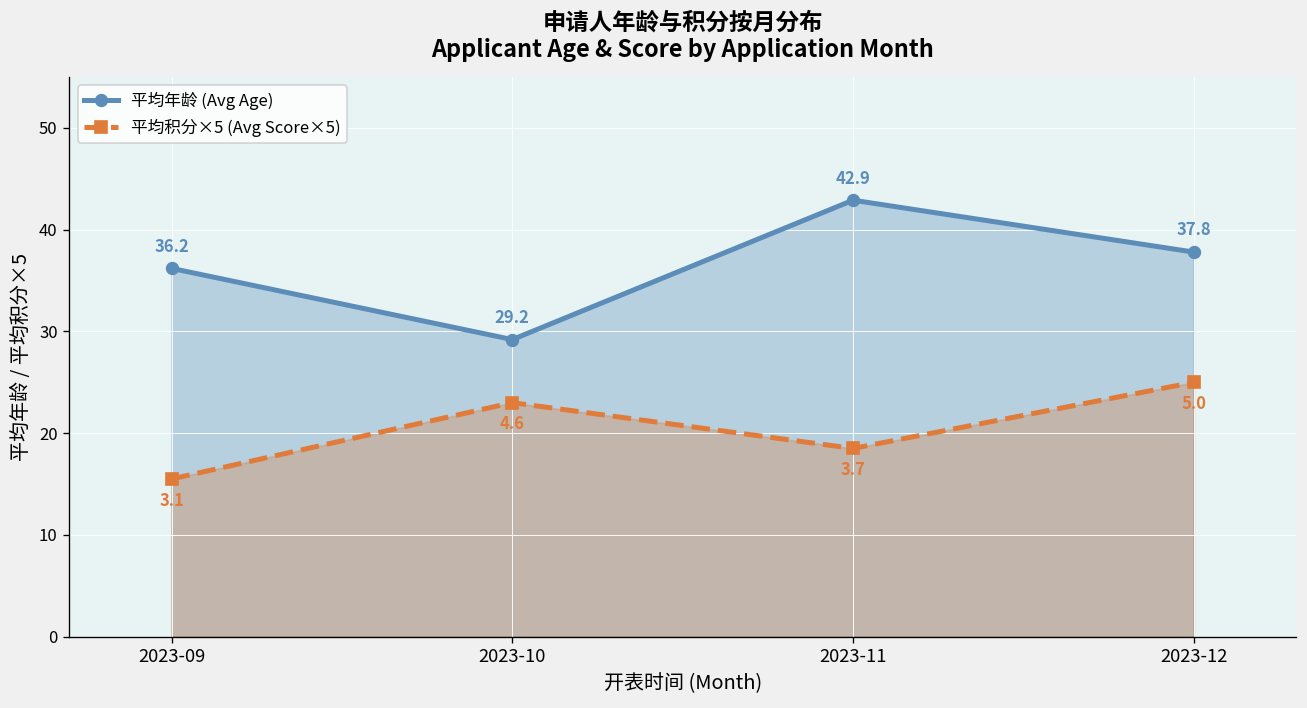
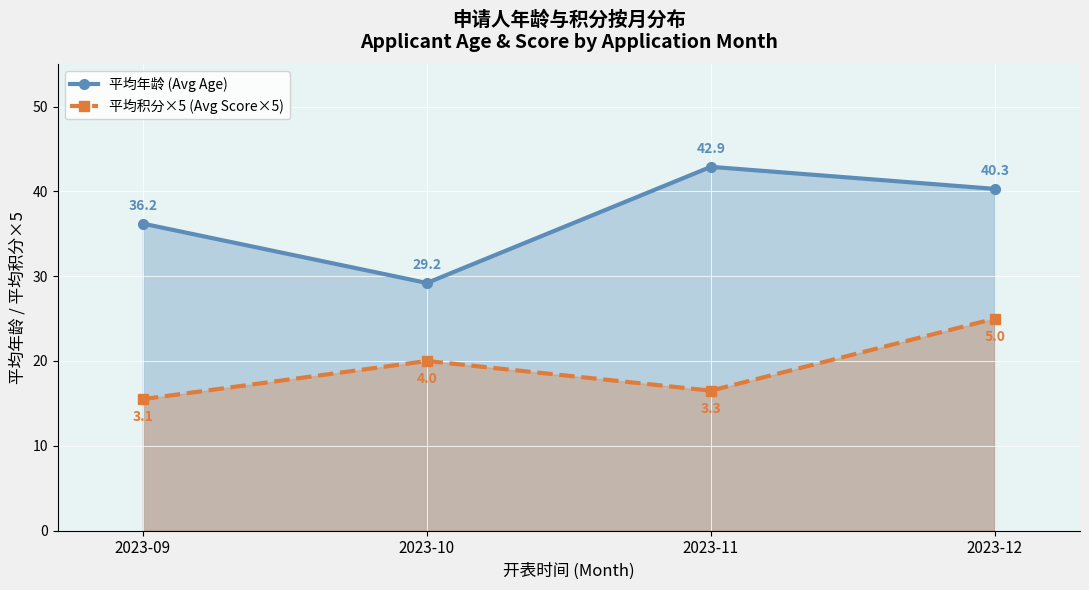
  {
    "平均年龄 (Avg Age)": {
      "2023-09": 36.2,
      "2023-10": 29.2,
      "2023-11": 42.9,
-     "2023-12": 37.8
+     "2023-12": 40.3
    },
    "平均积分×5 (Avg Score×5)": {
-     "2023-10": 4.6,
-     "2023-11": 3.7
+     "2023-10": 4.0,
+     "2023-11": 3.3
    }
  }
